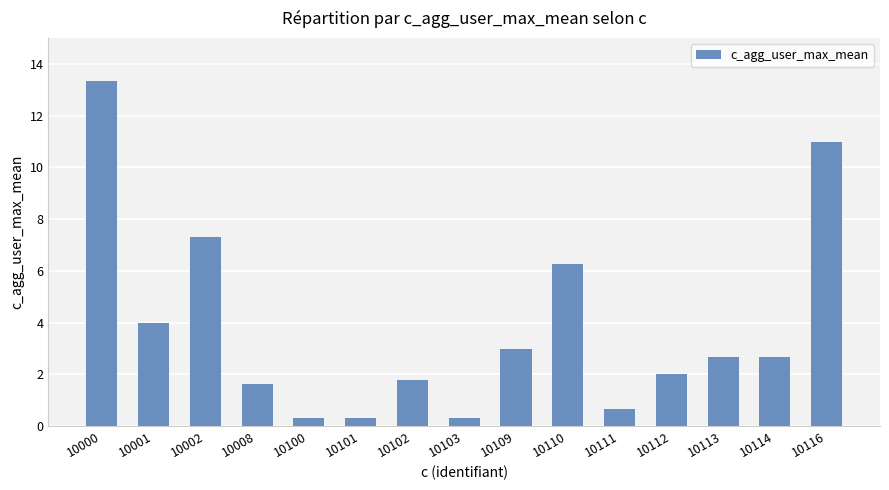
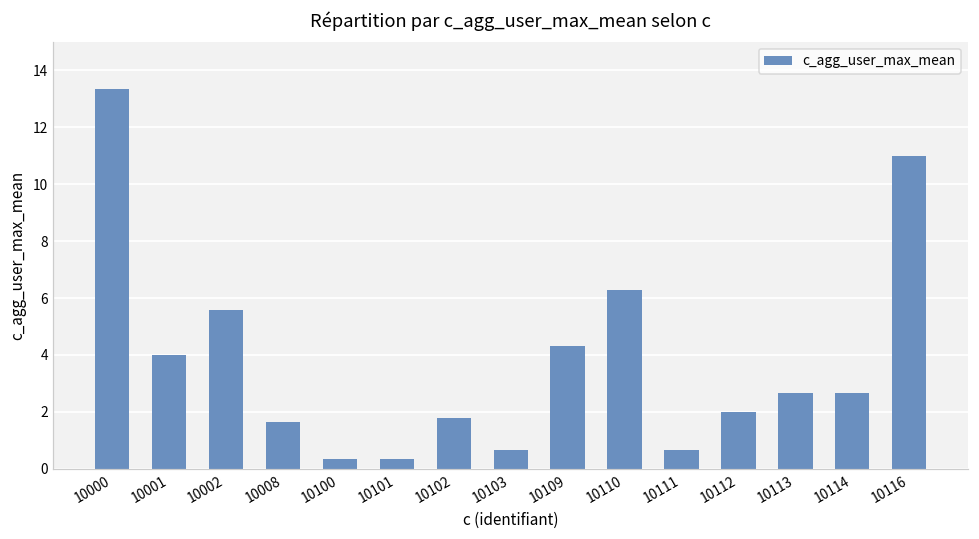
  {
    "10000": 13.3,
    "10001": 4.0,
-   "10002": 7.3,
+   "10002": 5.6,
    "10008": 1.7,
    "10100": 0.3,
    "10101": 0.3,
    "10102": 1.8,
-   "10103": 0.3,
-   "10109": 3.0,
+   "10103": 0.7,
+   "10109": 4.3,
    "10110": 6.3,
    "10111": 0.7,
    "10112": 2.0,
    "10113": 2.7,
    "10114": 2.7,
    "10116": 11.0
  }
